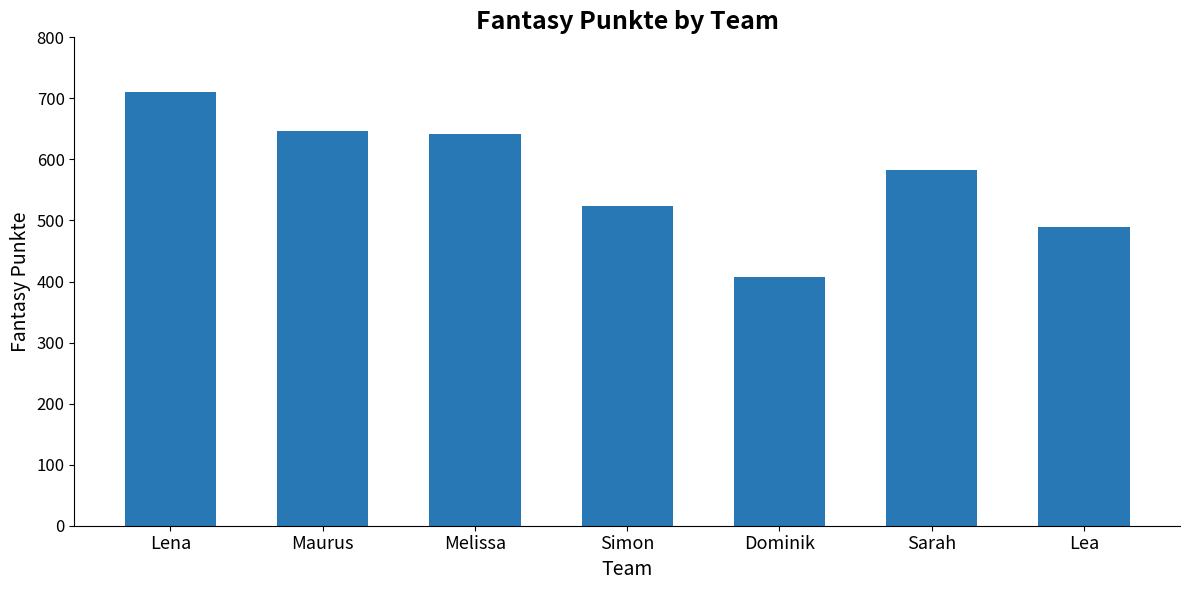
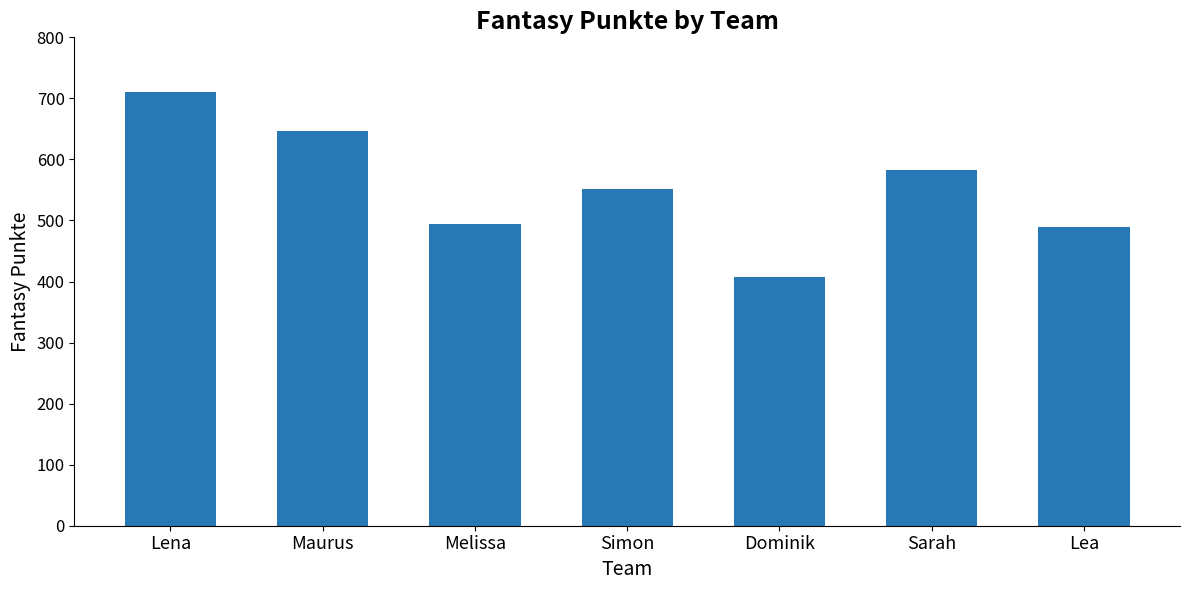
  {
    "Lena": 710,
    "Maurus": 650,
-   "Melissa": 640,
-   "Simon": 520,
+   "Melissa": 500,
+   "Simon": 550,
    "Dominik": 410,
    "Sarah": 580,
    "Lea": 490
  }
